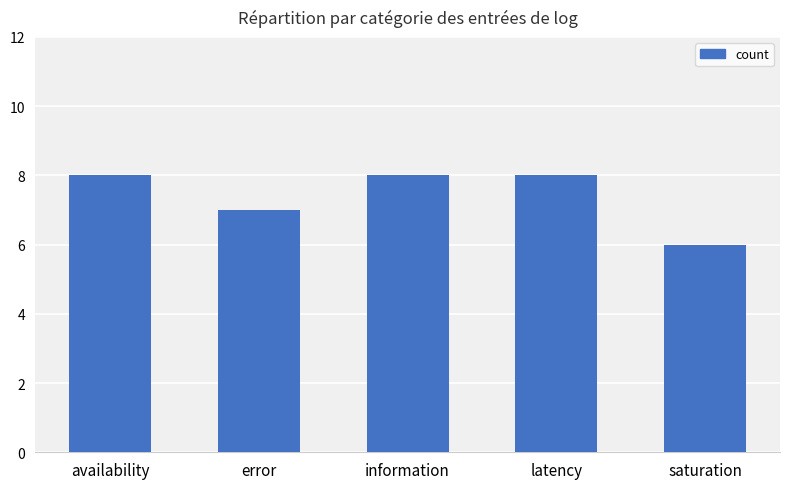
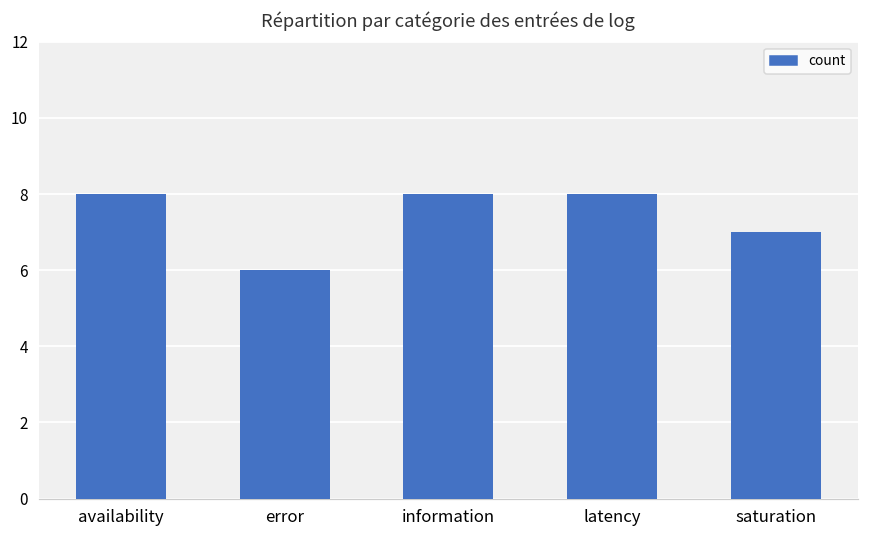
  {
    "availability": 8,
-   "error": 7,
+   "error": 6,
    "information": 8,
    "latency": 8,
-   "saturation": 6
+   "saturation": 7
  }
